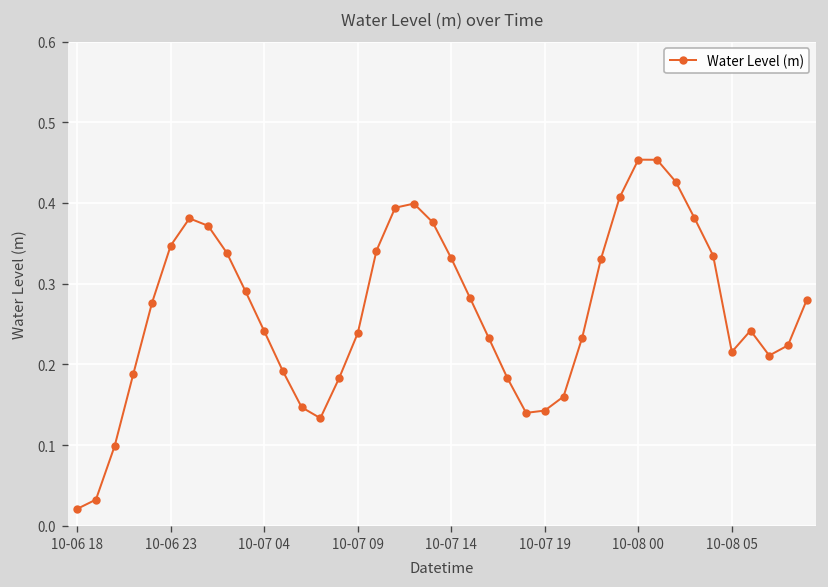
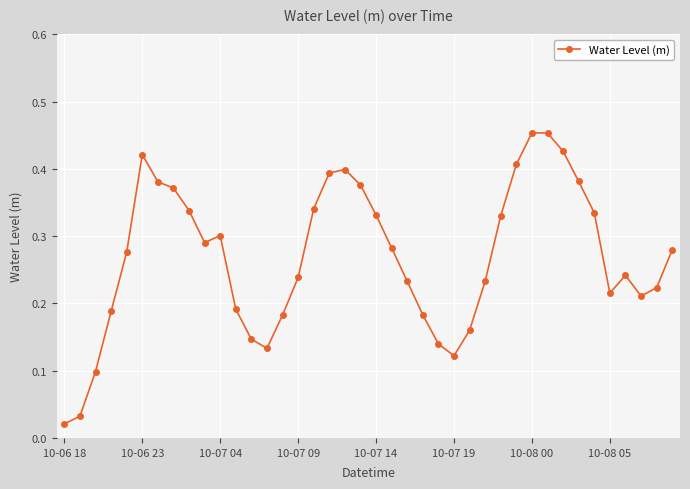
  {
    "10-06 18": 0.02,
-   "10-06 23": 0.35,
-   "10-07 04": 0.24,
+   "10-06 23": 0.42,
+   "10-07 04": 0.30,
    "10-07 09": 0.24,
    "10-07 14": 0.33,
-   "10-07 19": 0.14,
+   "10-07 19": 0.12,
    "10-08 00": 0.45,
    "10-08 05": 0.22
  }
